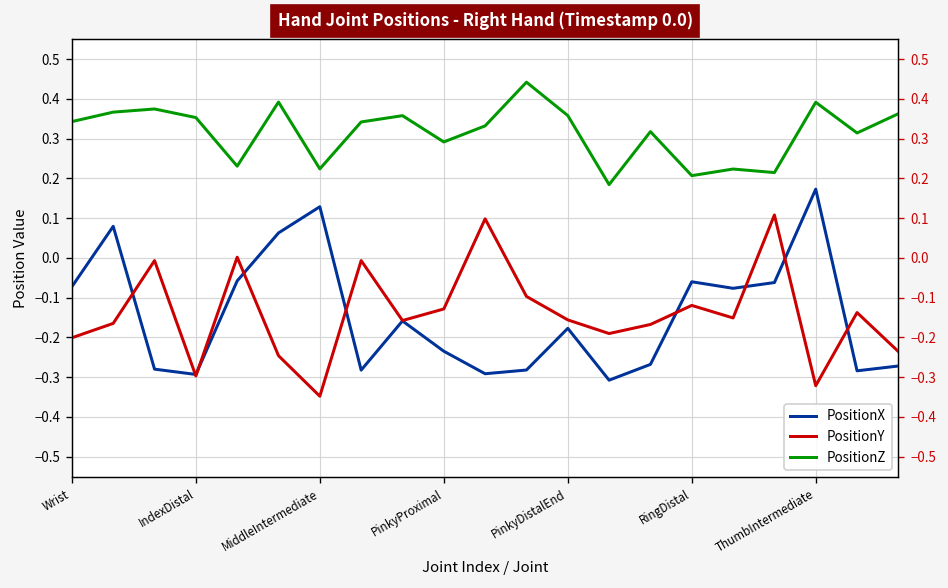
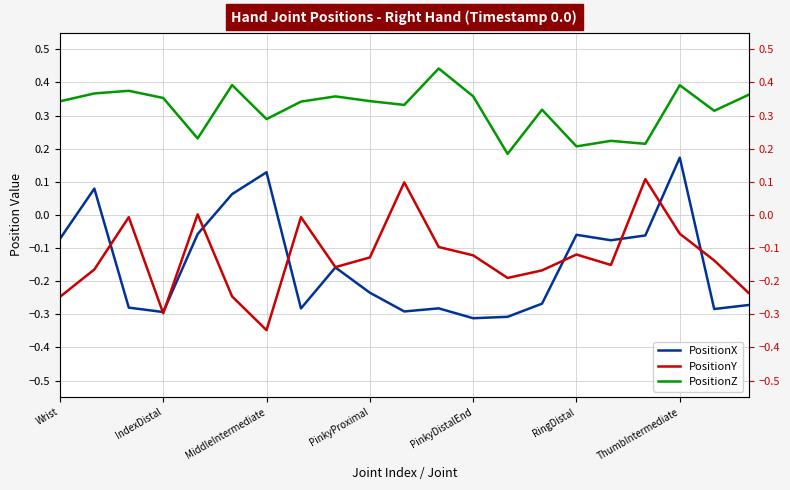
  {
    "PositionX": {
      "Wrist": -0.07,
      "MiddleIntermediate": 0.13,
      "PinkyProximal": -0.23,
-     "PinkyDistalEnd": -0.18,
+     "PinkyDistalEnd": -0.31,
      "RingDistal": -0.06,
      "ThumbIntermediate": 0.17
    },
    "PositionY": {
-     "Wrist": -0.20,
+     "Wrist": -0.25,
      "MiddleIntermediate": -0.35,
      "PinkyProximal": -0.13,
-     "PinkyDistalEnd": -0.16,
+     "PinkyDistalEnd": -0.12,
      "RingDistal": -0.12,
-     "ThumbIntermediate": -0.32
+     "ThumbIntermediate": -0.06
    },
    "PositionZ": {
      "Wrist": 0.34,
      "IndexDistal": 0.35,
-     "MiddleIntermediate": 0.22,
-     "PinkyProximal": 0.29,
+     "MiddleIntermediate": 0.29,
+     "PinkyProximal": 0.34,
      "PinkyDistalEnd": 0.36,
      "RingDistal": 0.21,
      "ThumbIntermediate": 0.39
    }
  }
